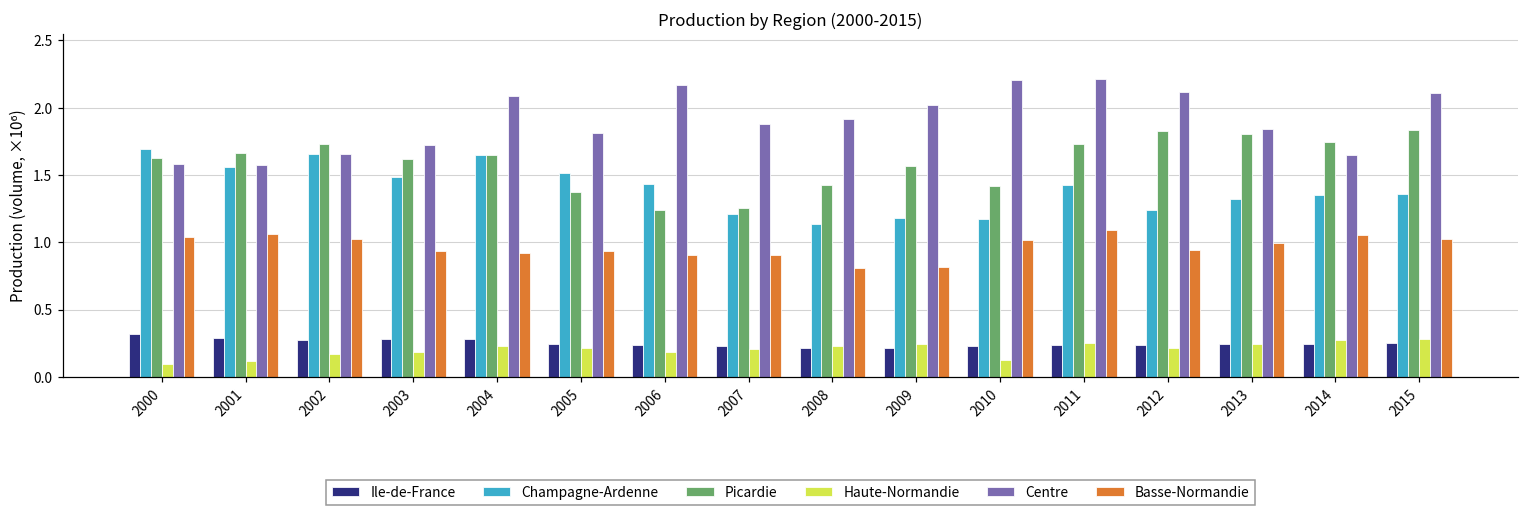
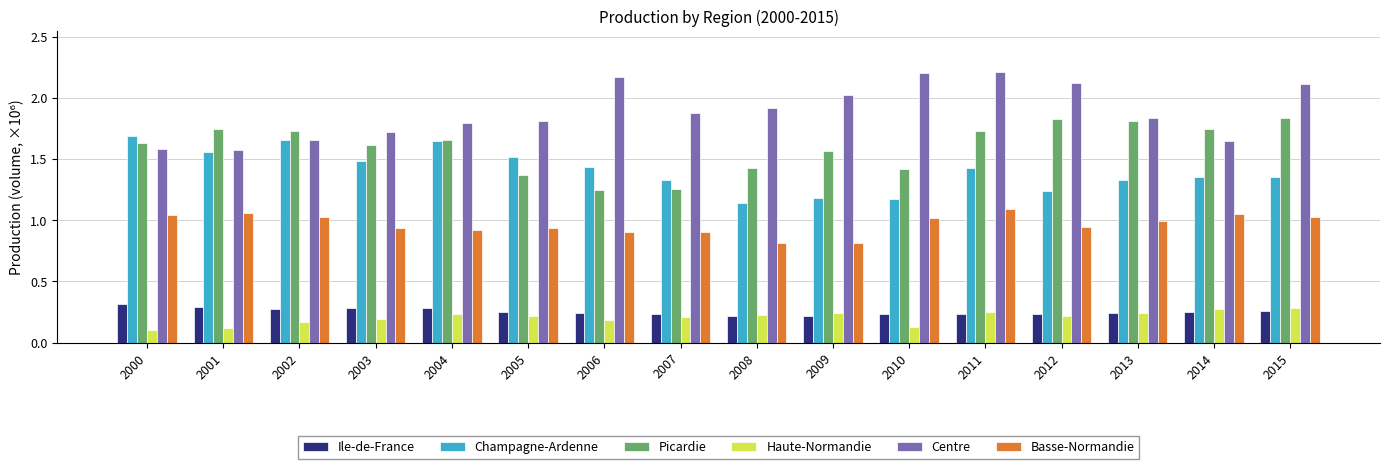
  {
    "Ile-de-France": {
      "2000": 0.32,
      "2001": 0.29,
      "2002": 0.28,
      "2003": 0.28,
      "2004": 0.28,
      "2005": 0.25,
      "2006": 0.24,
      "2007": 0.23,
      "2008": 0.21,
      "2009": 0.22,
      "2010": 0.23,
      "2011": 0.24,
      "2012": 0.24,
      "2013": 0.24,
      "2014": 0.25,
      "2015": 0.26
    },
    "Champagne-Ardenne": {
      "2000": 1.69,
      "2001": 1.56,
      "2002": 1.66,
      "2003": 1.48,
      "2004": 1.65,
      "2005": 1.51,
      "2006": 1.44,
-     "2007": 1.21,
+     "2007": 1.33,
      "2008": 1.14,
      "2009": 1.18,
      "2010": 1.17,
      "2011": 1.42,
      "2012": 1.24,
      "2013": 1.33,
      "2014": 1.35,
      "2015": 1.36
    },
    "Picardie": {
      "2000": 1.63,
-     "2001": 1.67,
+     "2001": 1.74,
      "2002": 1.73,
      "2003": 1.62,
      "2004": 1.65,
      "2005": 1.37,
      "2006": 1.24,
      "2007": 1.25,
      "2008": 1.43,
      "2009": 1.57,
      "2010": 1.42,
      "2011": 1.73,
      "2012": 1.83,
      "2013": 1.81,
      "2014": 1.75,
      "2015": 1.84
    },
    "Haute-Normandie": {
      "2000": 0.10,
      "2001": 0.12,
      "2002": 0.17,
      "2003": 0.19,
      "2004": 0.23,
      "2005": 0.22,
      "2006": 0.18,
      "2007": 0.21,
      "2008": 0.23,
      "2009": 0.24,
      "2010": 0.13,
      "2011": 0.25,
      "2012": 0.22,
      "2013": 0.24,
      "2014": 0.27,
      "2015": 0.28
    },
    "Centre": {
      "2000": 1.58,
      "2001": 1.58,
      "2002": 1.65,
      "2003": 1.72,
-     "2004": 2.09,
+     "2004": 1.80,
      "2005": 1.81,
      "2006": 2.17,
      "2007": 1.88,
      "2008": 1.92,
      "2009": 2.02,
      "2010": 2.20,
      "2011": 2.21,
      "2012": 2.12,
      "2013": 1.84,
      "2014": 1.65,
      "2015": 2.11
    },
    "Basse-Normandie": {
      "2000": 1.04,
      "2001": 1.06,
      "2002": 1.02,
      "2003": 0.94,
      "2004": 0.92,
      "2005": 0.94,
      "2006": 0.90,
      "2007": 0.91,
      "2008": 0.81,
      "2009": 0.82,
      "2010": 1.02,
      "2011": 1.09,
      "2012": 0.94,
      "2013": 0.99,
      "2014": 1.05,
      "2015": 1.03
    }
  }
